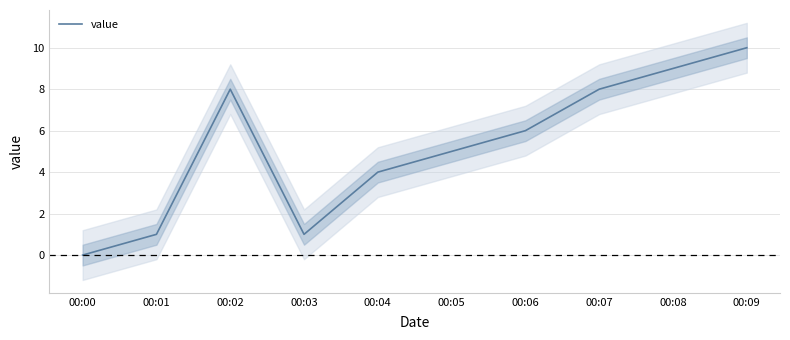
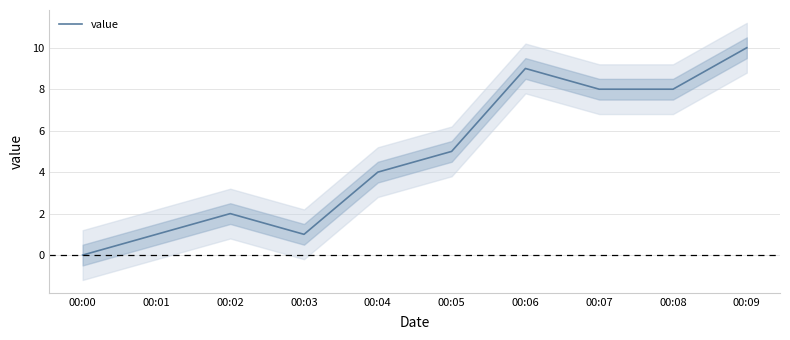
  {
    "value": {
      "00:00": 0,
      "00:01": 1,
-     "00:02": 8,
+     "00:02": 2,
      "00:03": 1,
      "00:04": 4,
      "00:05": 5,
-     "00:06": 6,
+     "00:06": 9,
      "00:07": 8,
-     "00:08": 9,
+     "00:08": 8,
      "00:09": 10
    }
  }
